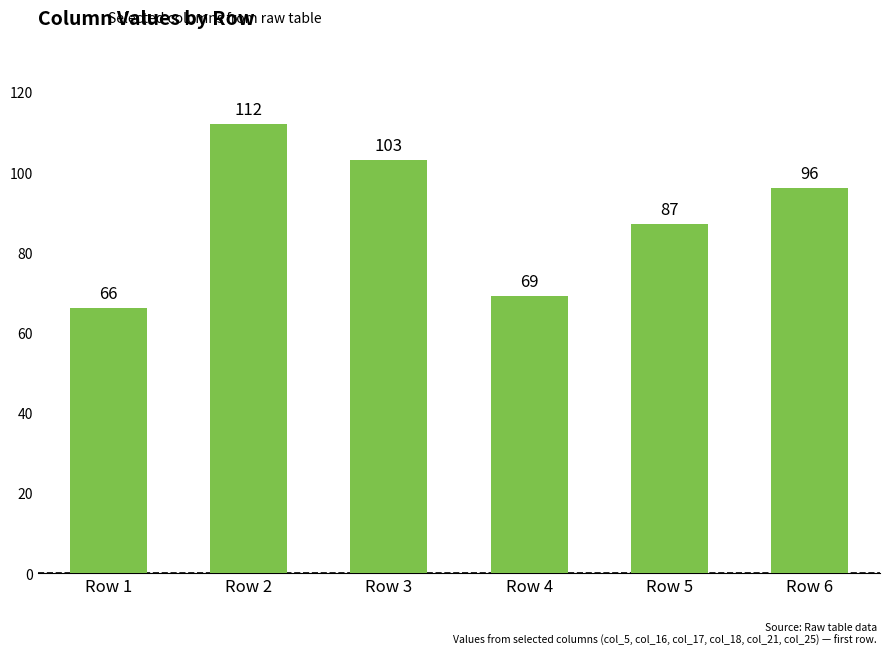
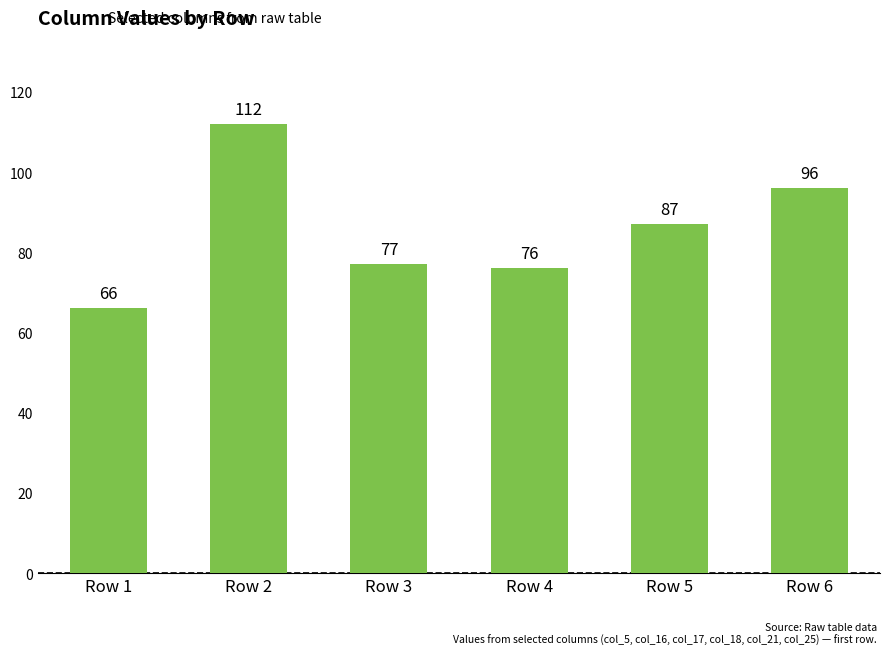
  {
    "Row 1": 66,
    "Row 2": 112,
-   "Row 3": 103,
-   "Row 4": 69,
+   "Row 3": 77,
+   "Row 4": 76,
    "Row 5": 87,
    "Row 6": 96
  }
